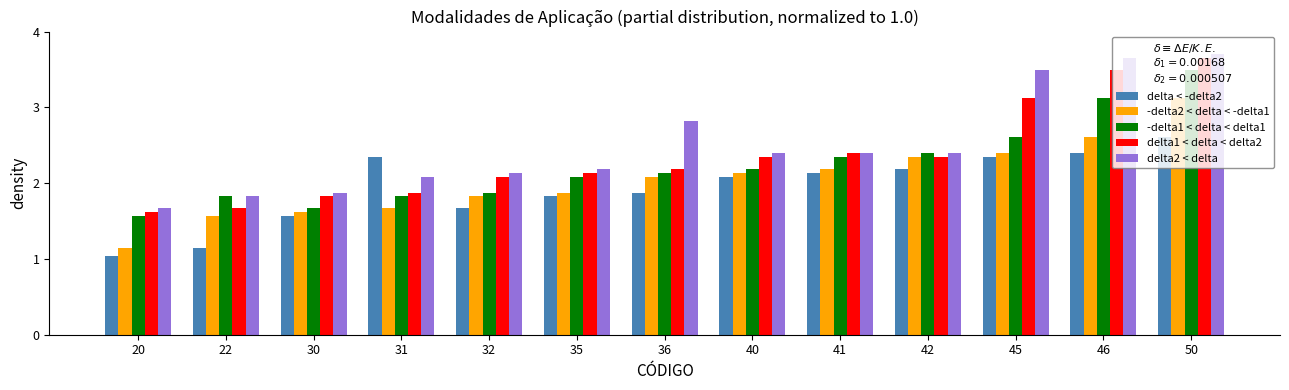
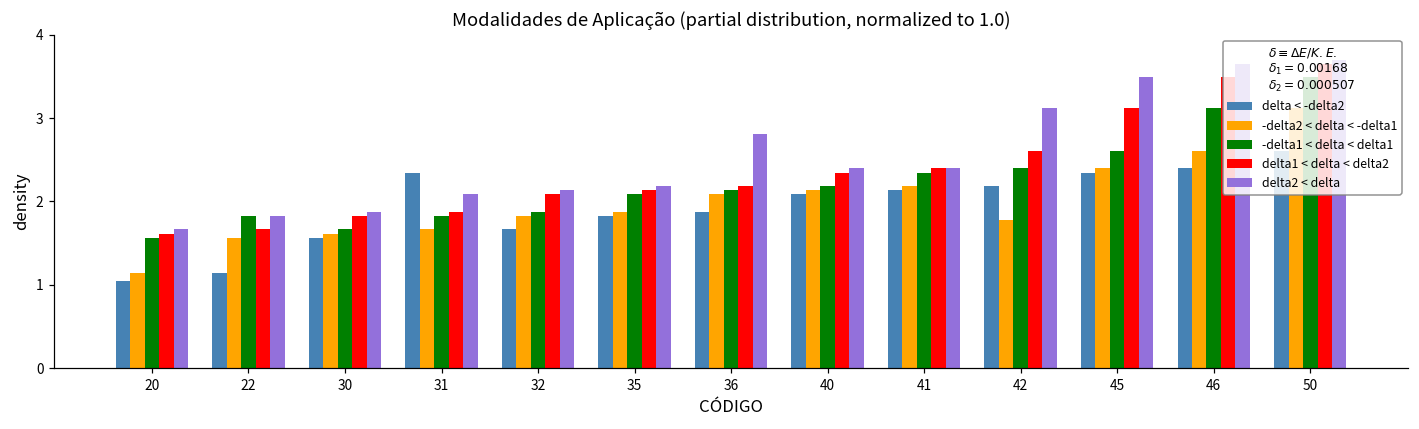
  {
    "delta < -delta2": {
      "20": 1.0,
      "22": 1.1,
      "30": 1.6,
      "31": 2.3,
      "32": 1.7,
      "35": 1.8,
      "36": 1.9,
      "40": 2.1,
      "41": 2.1,
      "42": 2.2,
      "45": 2.3,
      "46": 2.4
    },
    "-delta2 < delta < -delta1": {
      "20": 1.1,
      "22": 1.6,
      "30": 1.6,
      "31": 1.7,
      "32": 1.8,
      "35": 1.9,
      "36": 2.1,
      "40": 2.1,
      "41": 2.2,
-     "42": 2.3,
+     "42": 1.8,
      "45": 2.4,
      "46": 2.6
    },
    "-delta1 < delta < delta1": {
      "20": 1.6,
      "22": 1.8,
      "30": 1.7,
      "31": 1.8,
      "32": 1.9,
      "35": 2.1,
      "36": 2.1,
      "40": 2.2,
      "41": 2.3,
      "42": 2.4,
      "45": 2.6,
      "46": 3.1
    },
    "delta1 < delta < delta2": {
      "20": 1.6,
      "22": 1.7,
      "30": 1.8,
      "31": 1.9,
      "32": 2.1,
      "35": 2.1,
      "36": 2.2,
      "40": 2.3,
      "41": 2.4,
-     "42": 2.3,
+     "42": 2.6,
      "45": 3.1
    },
    "delta2 < delta": {
      "20": 1.7,
      "22": 1.8,
      "30": 1.9,
      "31": 2.1,
      "32": 2.1,
      "35": 2.2,
      "36": 2.8,
      "40": 2.4,
      "41": 2.4,
-     "42": 2.4,
+     "42": 3.1,
      "45": 3.5
    }
  }
